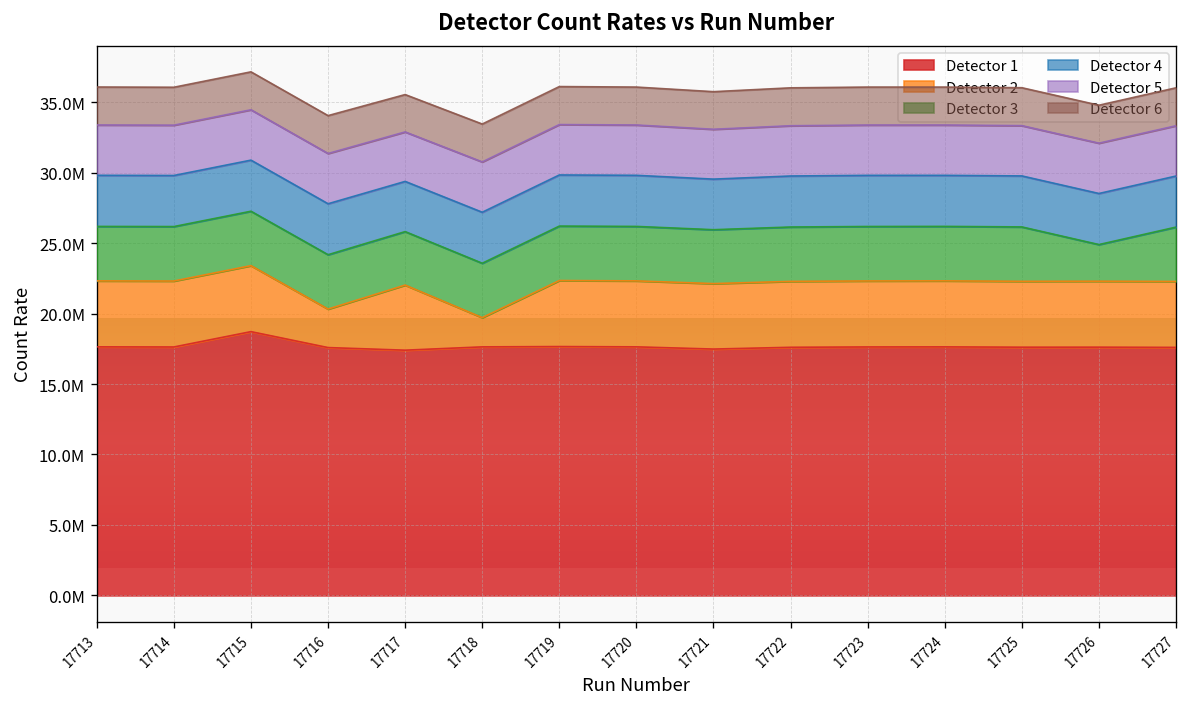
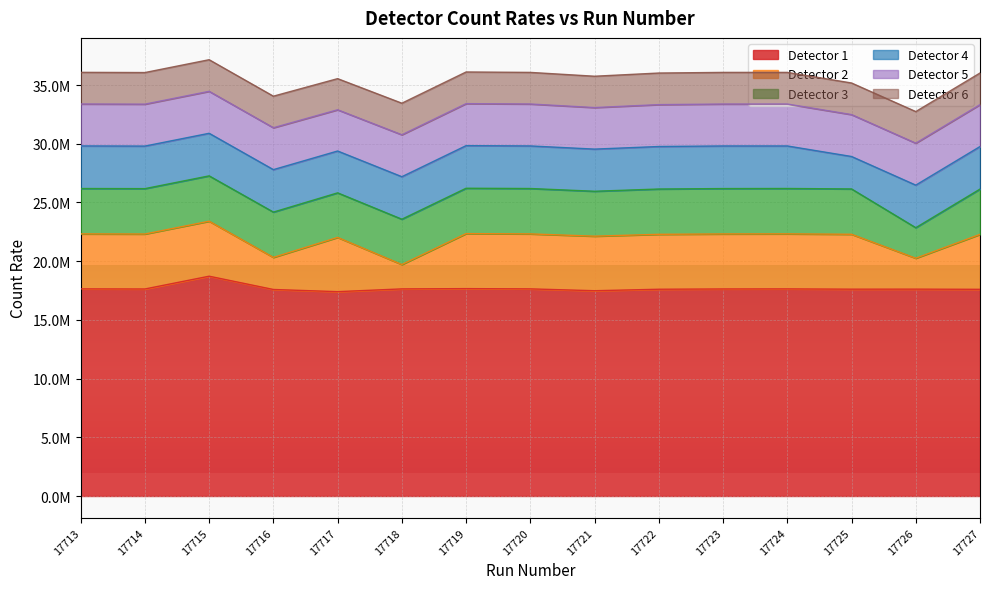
  {
    "Detector 1": {
      "17713": 17600000,
      "17714": 17600000,
      "17715": 18700000,
      "17716": 17600000,
      "17717": 17400000,
      "17718": 17600000,
      "17719": 17700000,
      "17720": 17600000,
      "17721": 17500000,
      "17722": 17600000,
      "17723": 17600000,
      "17724": 17600000,
      "17725": 17600000,
      "17726": 17600000,
      "17727": 17600000
    },
    "Detector 2": {
      "17713": 4700000,
      "17714": 4700000,
      "17715": 4700000,
      "17716": 2700000,
      "17717": 4600000,
      "17718": 2100000,
      "17719": 4700000,
      "17720": 4700000,
      "17721": 4600000,
      "17722": 4700000,
      "17723": 4700000,
      "17724": 4700000,
      "17725": 4700000,
-     "17726": 4700000,
+     "17726": 2600000,
      "17727": 4700000
    },
    "Detector 3": {
      "17713": 3900000,
      "17714": 3900000,
      "17715": 3900000,
      "17716": 3900000,
      "17717": 3800000,
      "17718": 3900000,
      "17719": 3900000,
      "17720": 3900000,
      "17721": 3800000,
      "17722": 3900000,
      "17723": 3900000,
      "17724": 3900000,
      "17725": 3900000,
      "17726": 2600000,
      "17727": 3900000
    },
    "Detector 4": {
      "17713": 3600000,
      "17714": 3600000,
      "17715": 3600000,
      "17716": 3600000,
      "17717": 3600000,
      "17718": 3600000,
      "17719": 3600000,
      "17720": 3600000,
      "17721": 3600000,
      "17722": 3600000,
      "17723": 3600000,
      "17724": 3600000,
-     "17725": 3600000,
+     "17725": 2800000,
      "17726": 3600000,
      "17727": 3600000
    },
    "Detector 5": {
      "17713": 3600000,
      "17714": 3600000,
      "17715": 3600000,
      "17716": 3600000,
      "17717": 3500000,
      "17718": 3600000,
      "17719": 3600000,
      "17720": 3600000,
      "17721": 3500000,
      "17722": 3600000,
      "17723": 3600000,
      "17726": 3600000,
      "17727": 3600000
    },
    "Detector 6": {
      "17713": 2700000,
      "17714": 2700000,
      "17715": 2700000,
      "17716": 2700000,
      "17717": 2700000,
      "17718": 2700000,
      "17719": 2700000,
      "17720": 2700000,
      "17721": 2700000,
      "17722": 2700000,
      "17723": 2700000,
      "17727": 2700000
    }
  }
